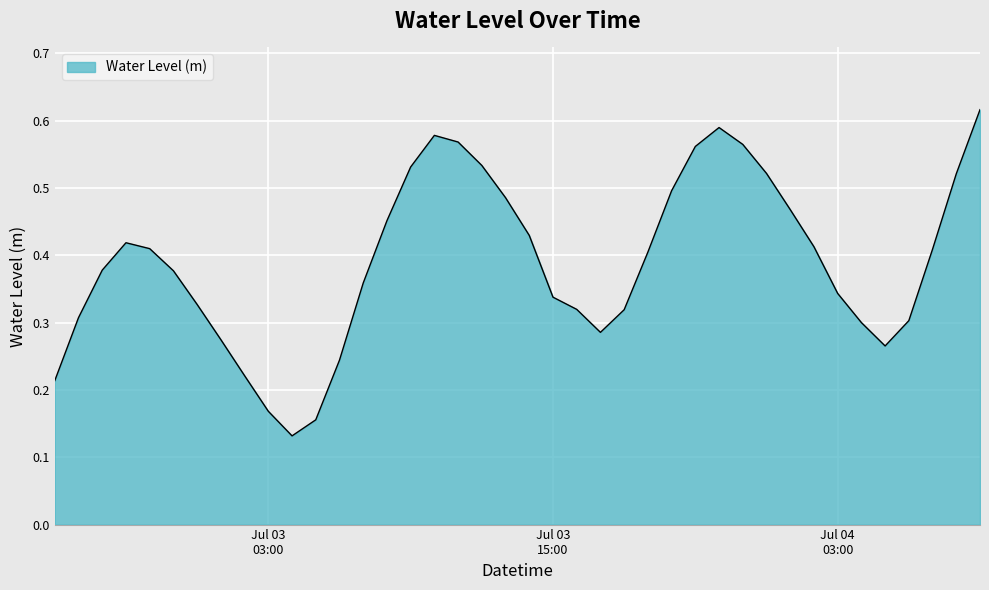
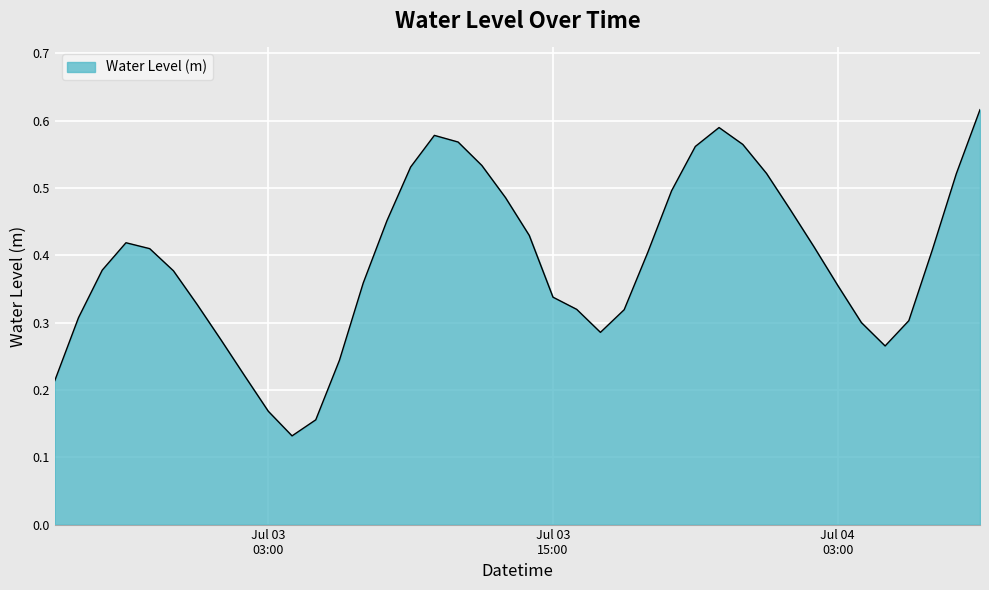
  {
    "Jul 03 03:00": 0.17,
    "Jul 03 15:00": 0.34,
-   "Jul 04 03:00": 0.34
+   "Jul 04 03:00": 0.36
  }
